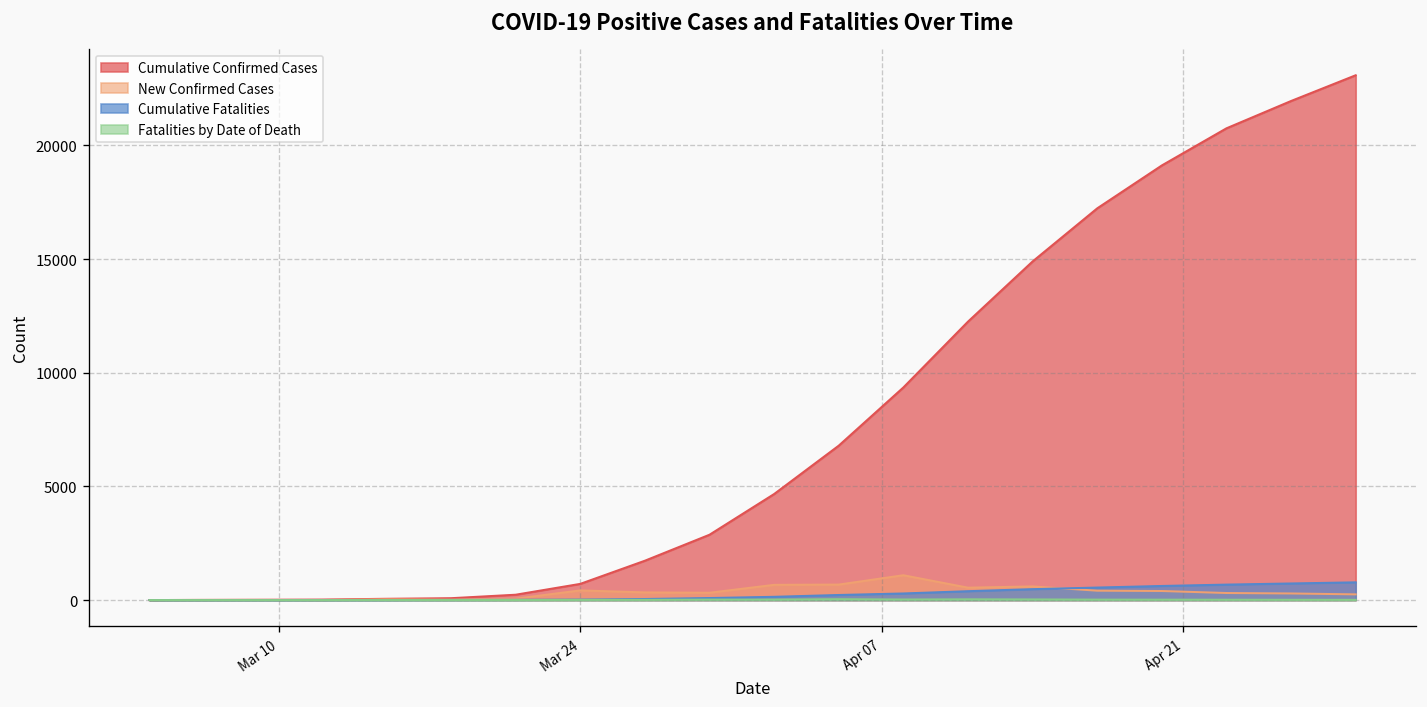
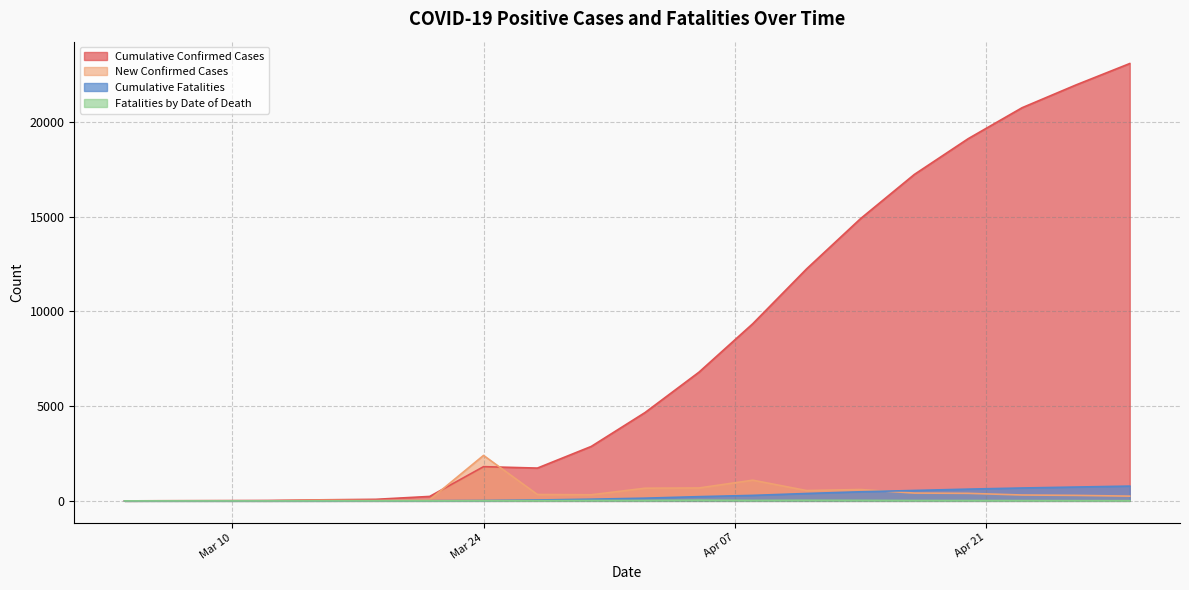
  {
    "Cumulative Confirmed Cases": {
-     "Mar 24": 700
+     "Mar 24": 1800
    },
    "New Confirmed Cases": {
-     "Mar 24": 400
+     "Mar 24": 2400
    }
  }
